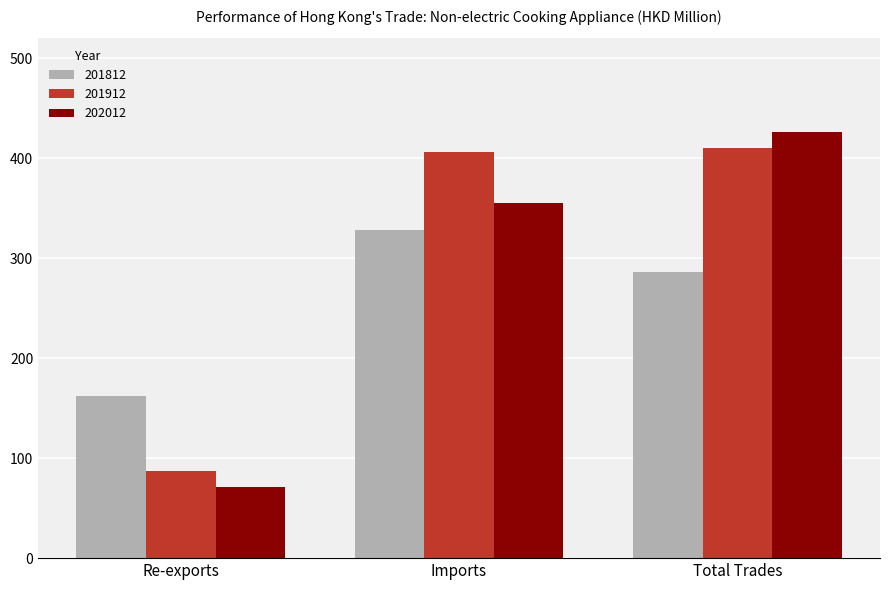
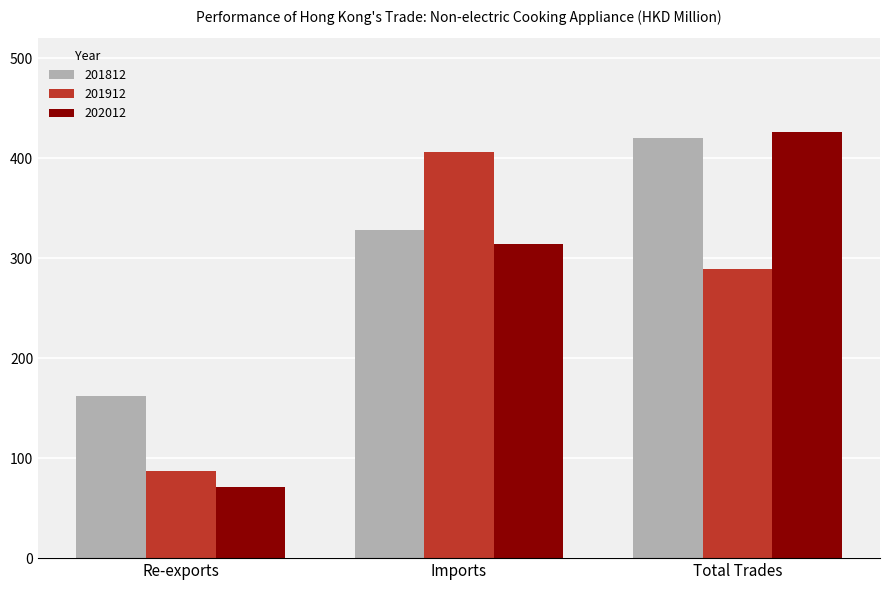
  {
    "201812": {
      "Re-exports": 160,
      "Imports": 330,
-     "Total Trades": 290
+     "Total Trades": 420
    },
    "201912": {
      "Re-exports": 90,
      "Imports": 410,
-     "Total Trades": 410
+     "Total Trades": 290
    },
    "202012": {
      "Re-exports": 70,
-     "Imports": 360,
+     "Imports": 310,
      "Total Trades": 430
    }
  }
